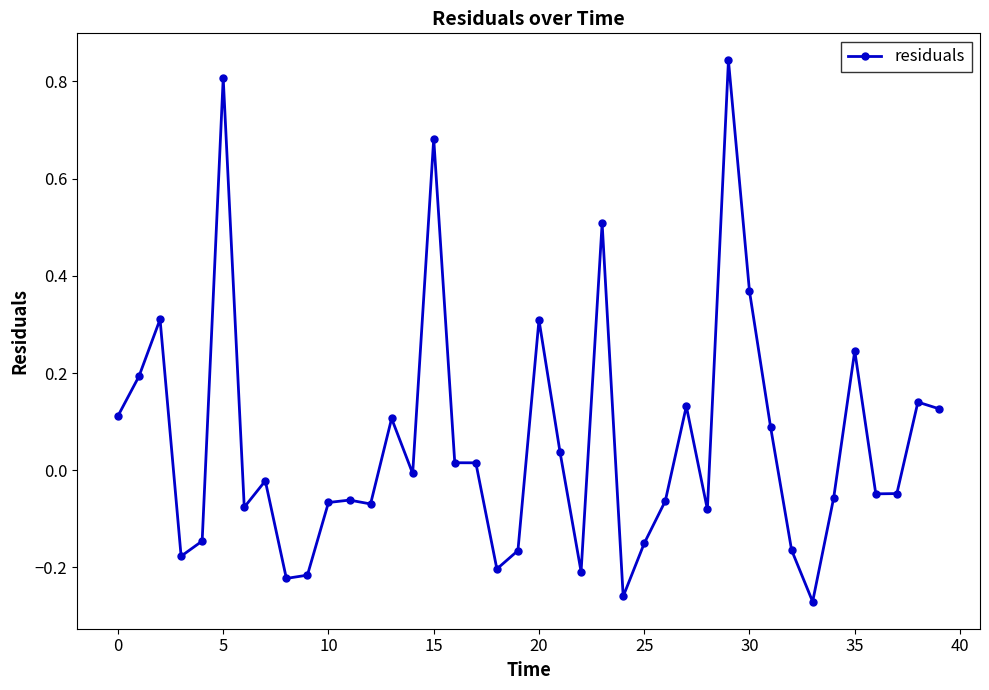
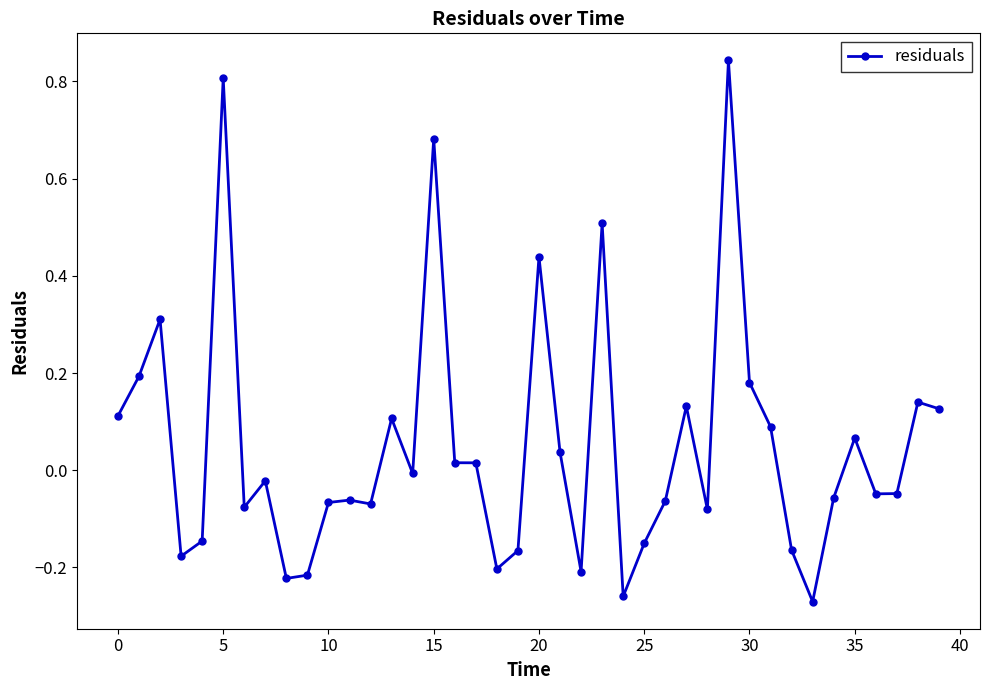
  {
    "0": 0.11,
    "5": 0.81,
    "10": -0.07,
    "15": 0.68,
-   "20": 0.31,
+   "20": 0.44,
    "25": -0.15,
-   "30": 0.37,
-   "35": 0.25
+   "30": 0.18,
+   "35": 0.07
  }
